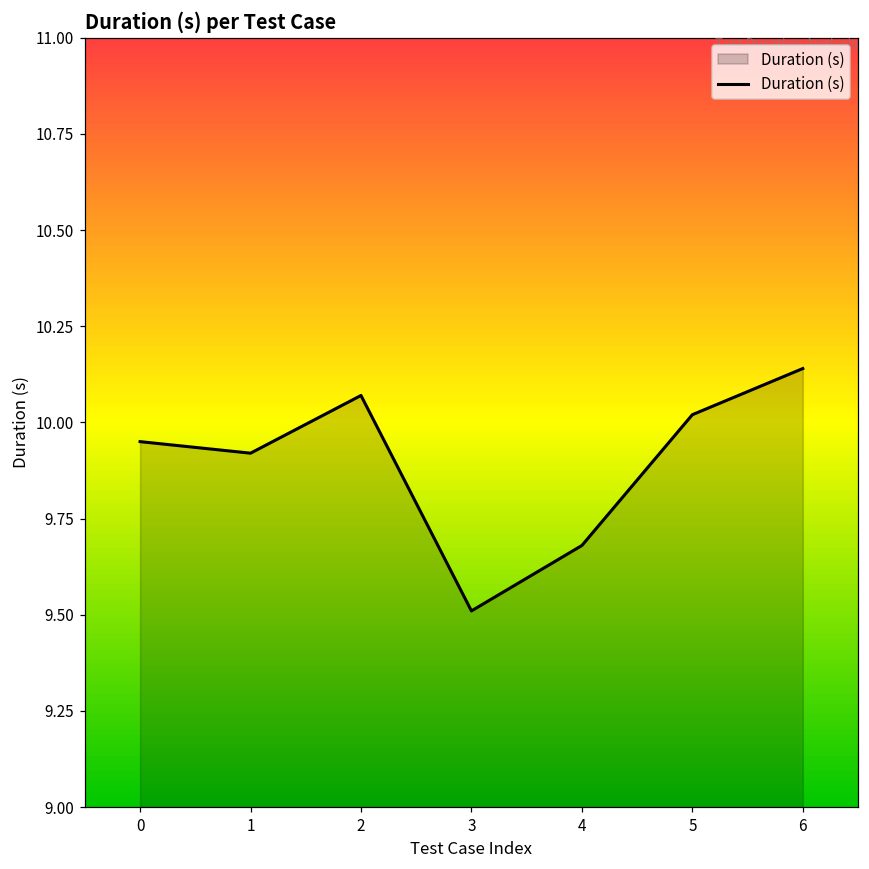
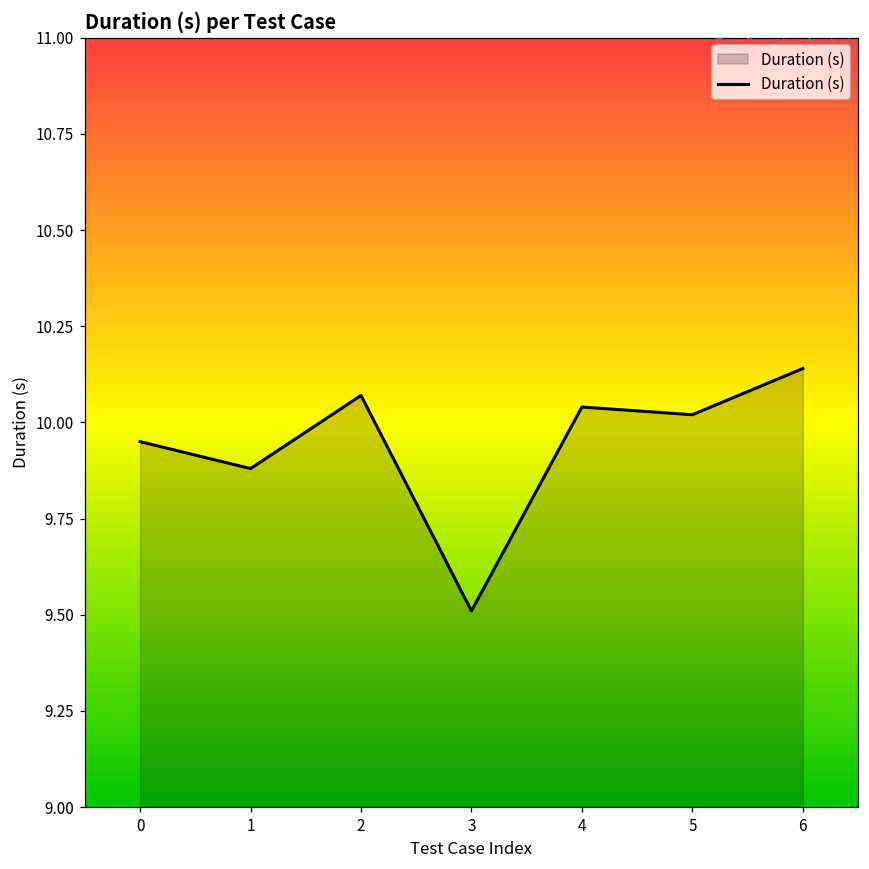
  {
    "0": 9.95,
-   "1": 9.92,
+   "1": 9.88,
    "2": 10.07,
    "3": 9.51,
-   "4": 9.68,
+   "4": 10.04,
    "5": 10.02,
    "6": 10.14
  }
